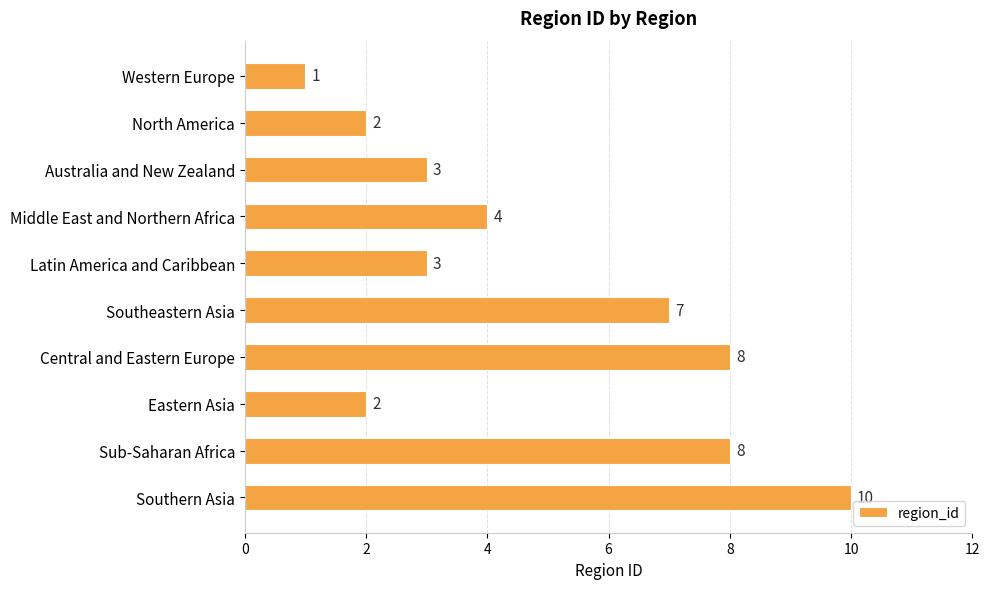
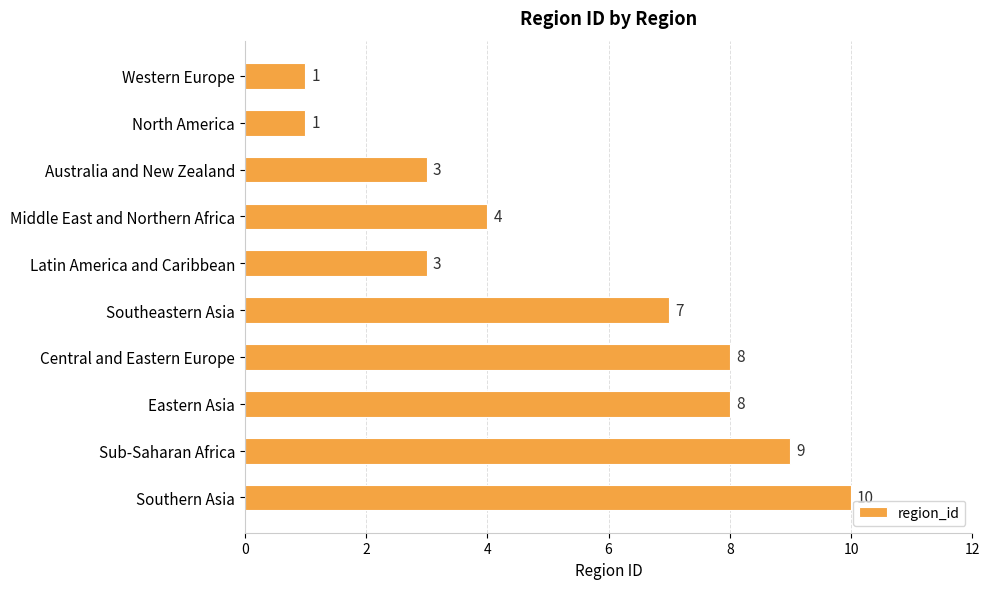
  {
    "Western Europe": 1,
-   "North America": 2,
+   "North America": 1,
    "Australia and New Zealand": 3,
    "Middle East and Northern Africa": 4,
    "Latin America and Caribbean": 3,
    "Southeastern Asia": 7,
    "Central and Eastern Europe": 8,
-   "Eastern Asia": 2,
-   "Sub-Saharan Africa": 8
+   "Eastern Asia": 8,
+   "Sub-Saharan Africa": 9
  }
